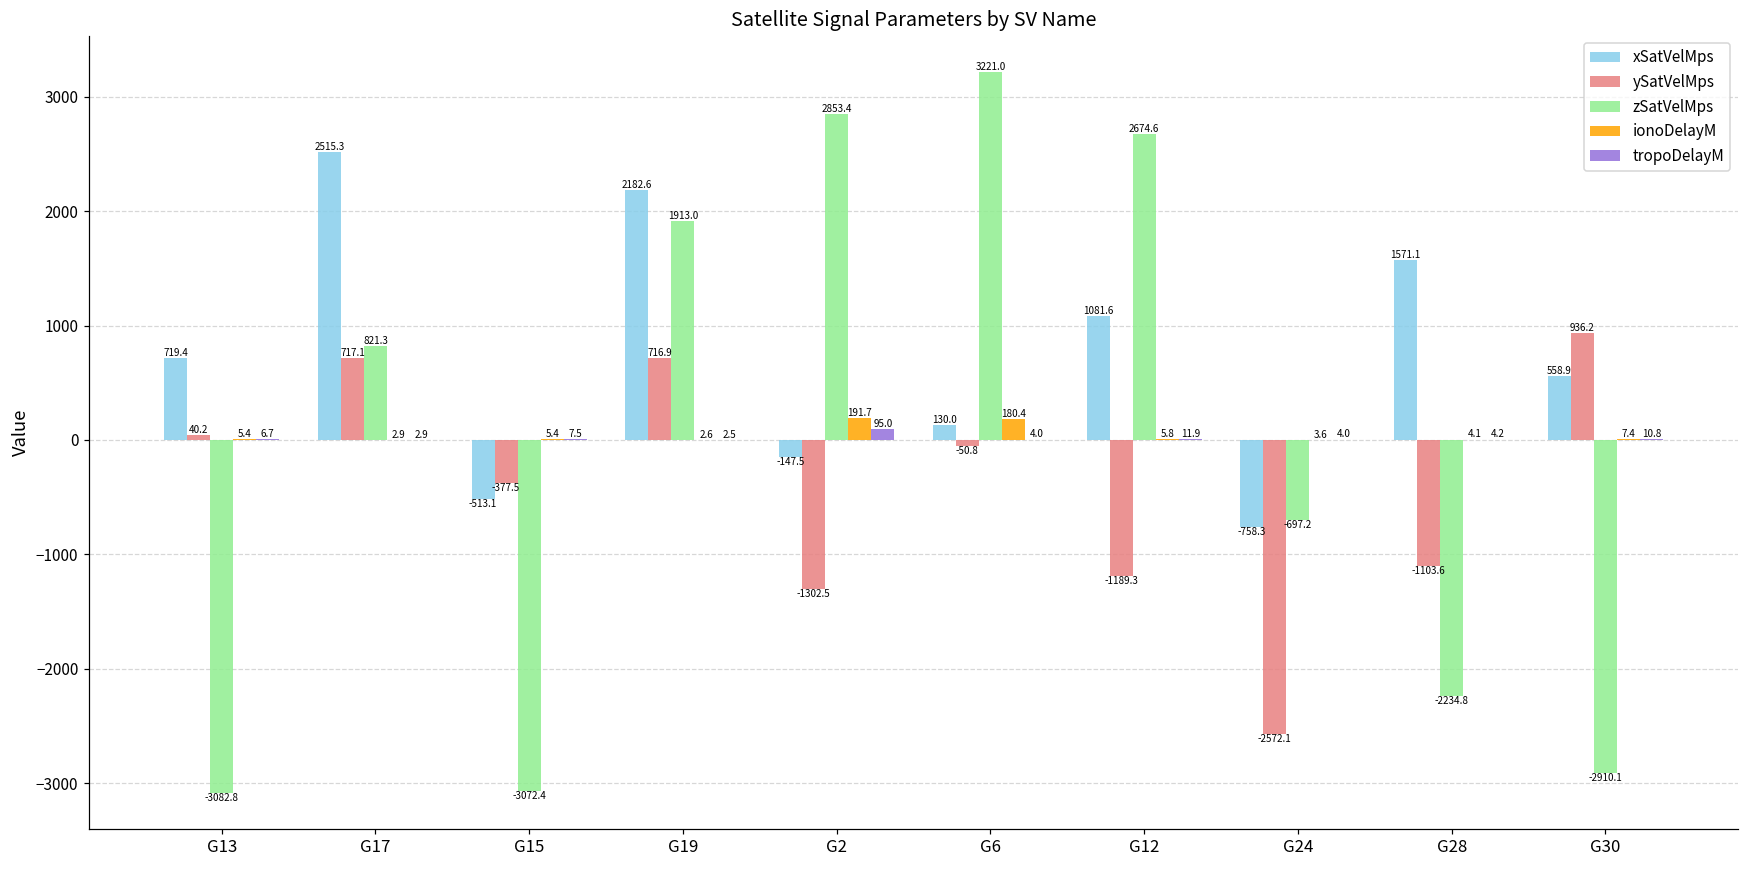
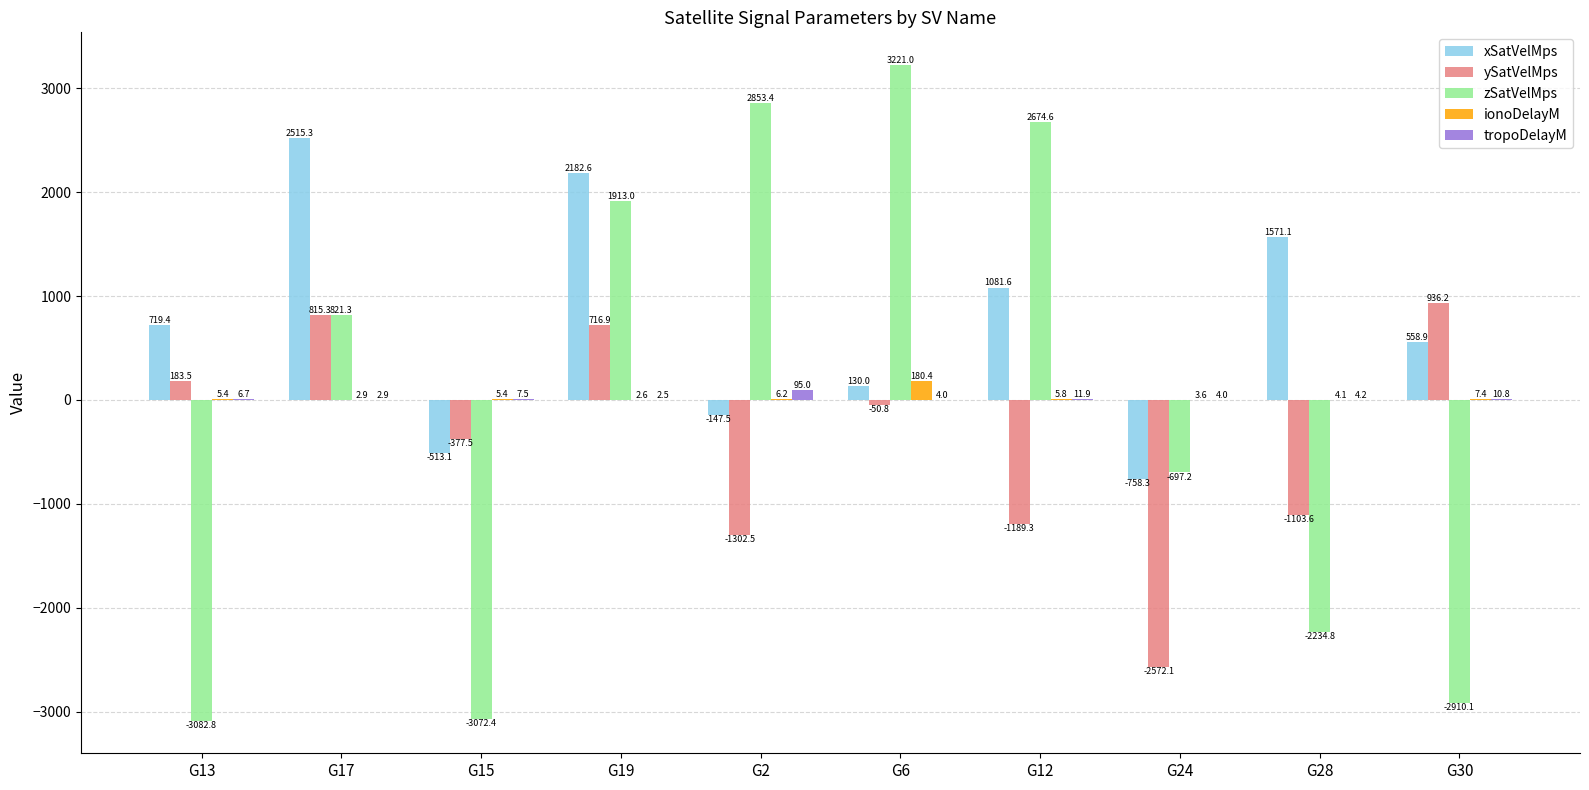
  {
    "xSatVelMps": {
      "G13": 719.4,
      "G17": 2515.3,
      "G15": -513.1,
      "G19": 2182.6,
      "G2": -147.5,
      "G6": 130.0,
      "G12": 1081.6,
      "G24": -758.3,
      "G28": 1571.1,
      "G30": 558.9
    },
    "ySatVelMps": {
-     "G13": 40.2,
-     "G17": 717.1,
+     "G13": 183.5,
+     "G17": 815.3,
      "G15": -377.5,
      "G19": 716.9,
      "G2": -1302.5,
      "G6": -50.8,
      "G12": -1189.3,
      "G24": -2572.1,
      "G28": -1103.6,
      "G30": 936.2
    },
    "zSatVelMps": {
      "G13": -3082.8,
      "G17": 821.3,
      "G15": -3072.4,
      "G19": 1913.0,
      "G2": 2853.4,
      "G6": 3221.0,
      "G12": 2674.6,
      "G24": -697.2,
      "G28": -2234.8,
      "G30": -2910.1
    },
    "ionoDelayM": {
      "G13": 5.4,
      "G17": 2.9,
      "G15": 5.4,
      "G19": 2.6,
-     "G2": 191.7,
+     "G2": 6.2,
      "G6": 180.4,
      "G12": 5.8,
      "G24": 3.6,
      "G28": 4.1,
      "G30": 7.4
    },
    "tropoDelayM": {
      "G13": 6.7,
      "G17": 2.9,
      "G15": 7.5,
      "G19": 2.5,
      "G2": 95.0,
      "G6": 4.0,
      "G12": 11.9,
      "G24": 4.0,
      "G28": 4.2,
      "G30": 10.8
    }
  }
